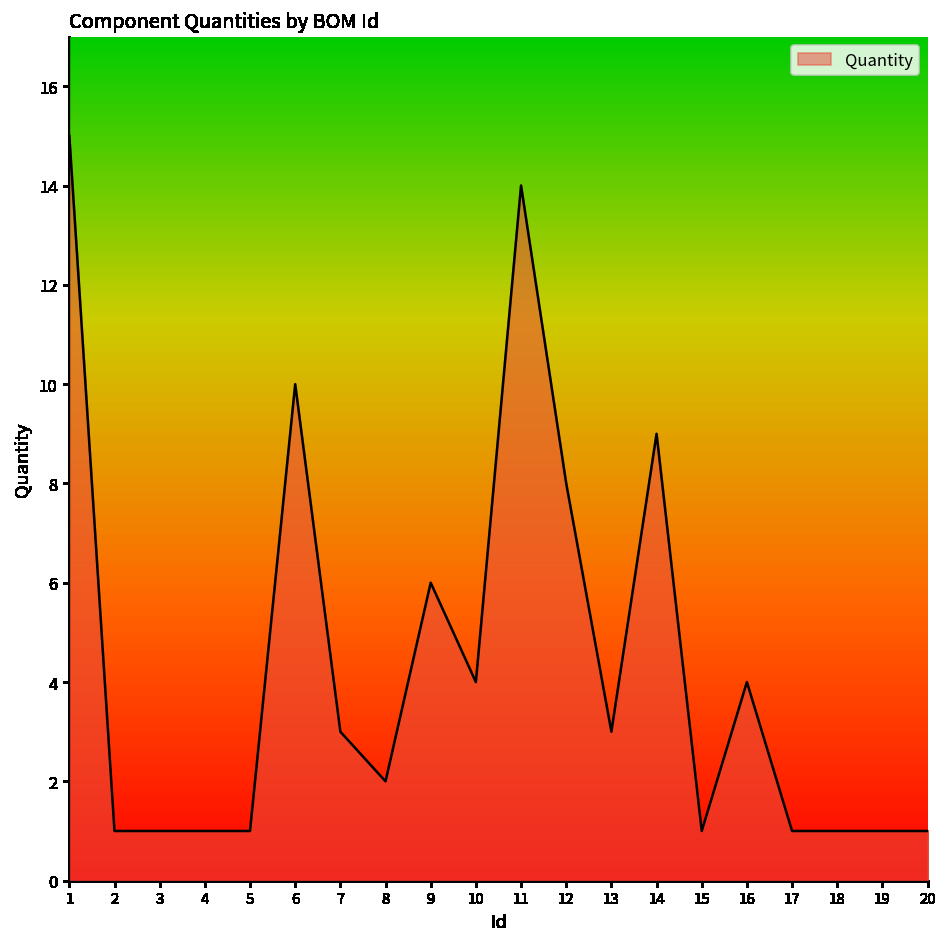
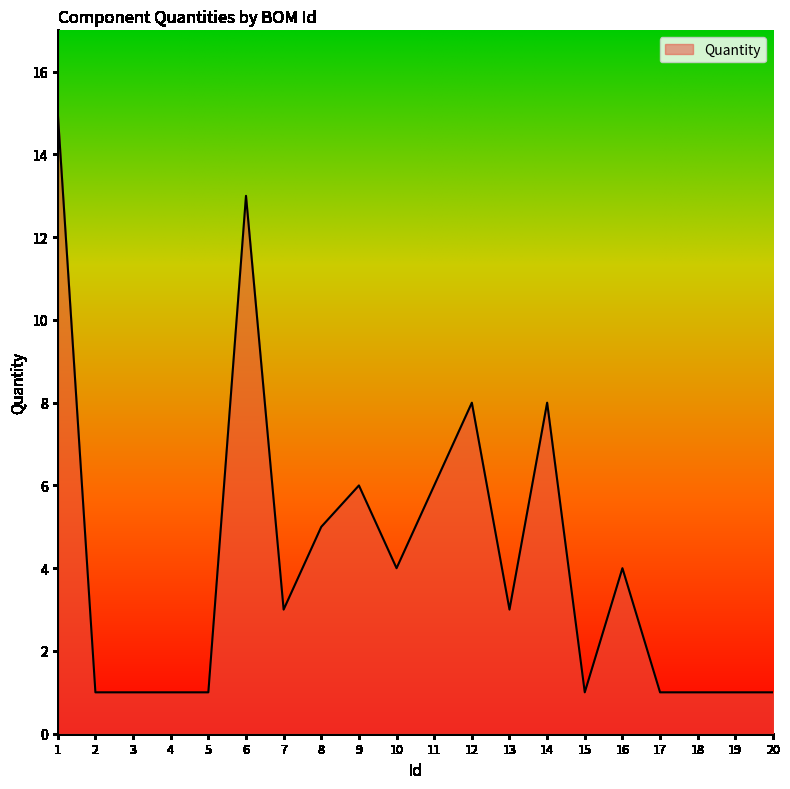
  {
    "1": 15,
    "2": 1,
    "3": 1,
    "4": 1,
    "5": 1,
-   "6": 10,
+   "6": 13,
    "7": 3,
-   "8": 2,
+   "8": 5,
    "9": 6,
    "10": 4,
-   "11": 14,
+   "11": 6,
    "12": 8,
    "13": 3,
-   "14": 9,
+   "14": 8,
    "15": 1,
    "16": 4,
    "17": 1,
    "18": 1,
    "19": 1,
    "20": 1
  }
